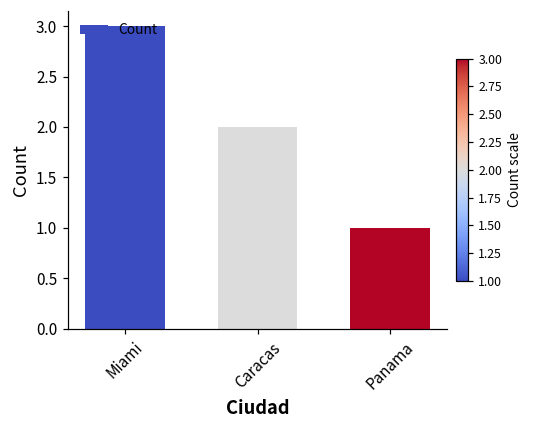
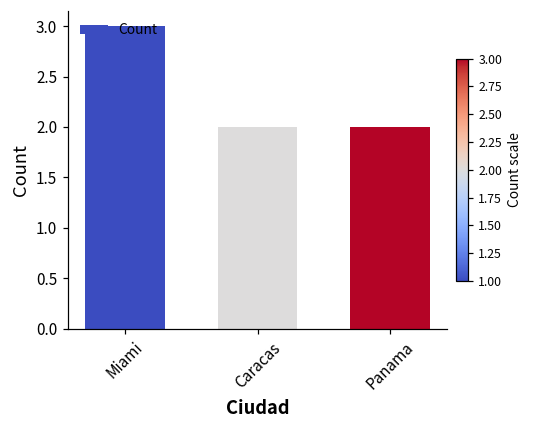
  {
    "Miami": 3,
    "Caracas": 2,
-   "Panama": 1
+   "Panama": 2
  }
